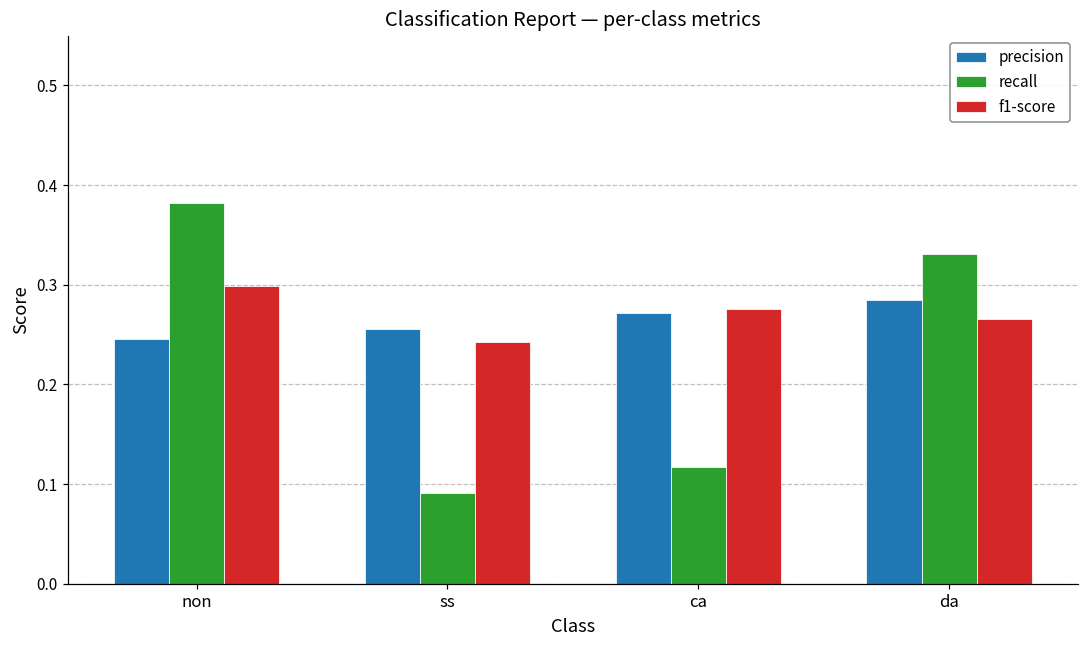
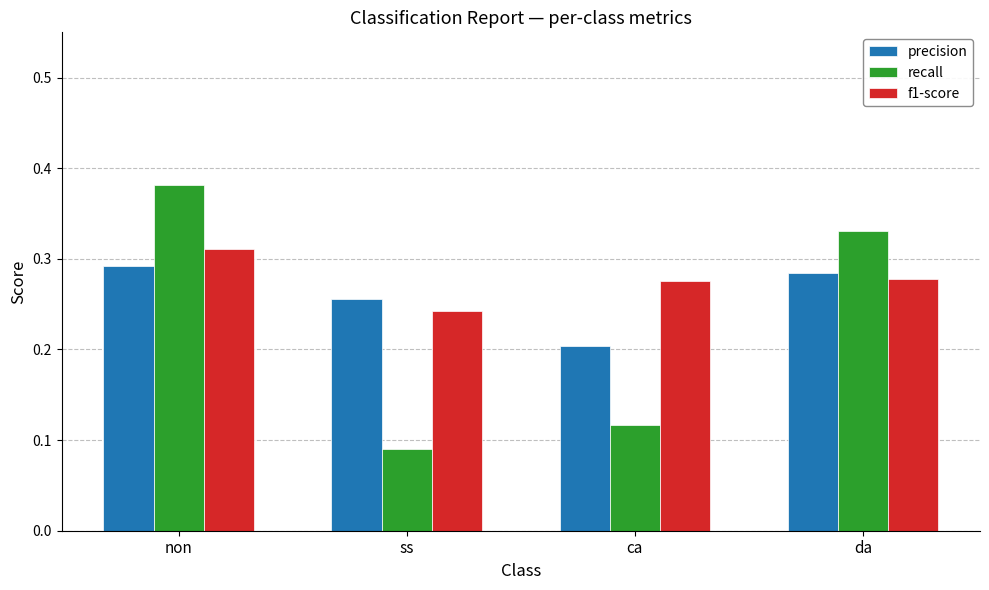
  {
    "precision": {
-     "non": 0.25,
+     "non": 0.29,
      "ss": 0.26,
-     "ca": 0.27,
+     "ca": 0.20,
      "da": 0.28
    },
    "recall": {
      "non": 0.38,
      "ss": 0.09,
      "ca": 0.12,
      "da": 0.33
    },
    "f1-score": {
-     "non": 0.30,
+     "non": 0.31,
      "ss": 0.24,
      "ca": 0.28,
-     "da": 0.27
+     "da": 0.28
    }
  }
